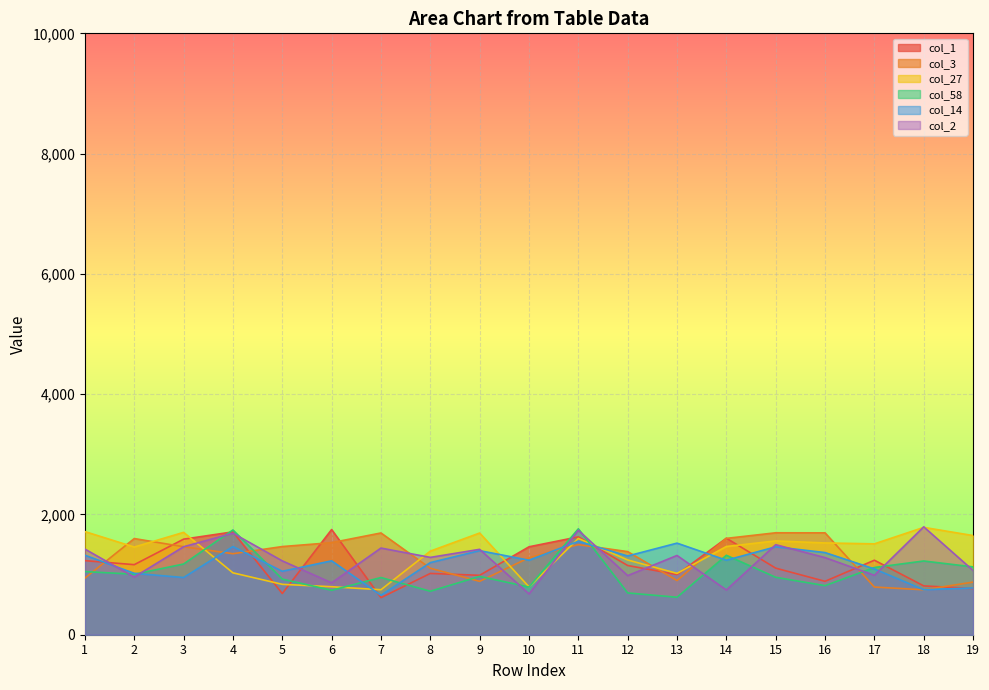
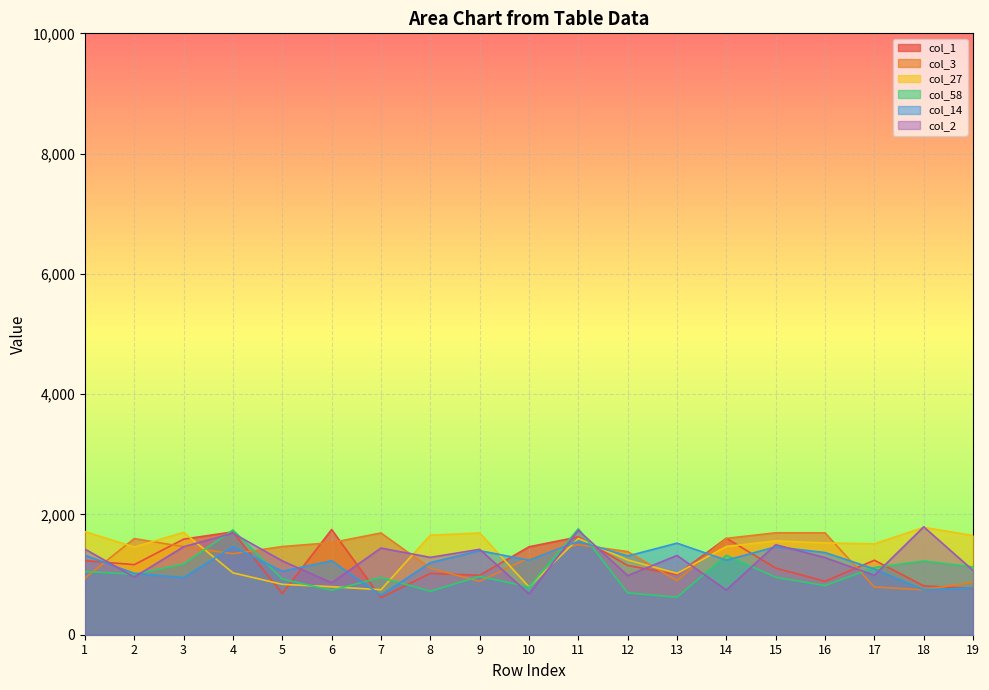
  {
    "col_27": {
      "1": "1,700",
      "2": "1,500",
      "3": "1,700",
      "4": "1,000",
      "5": "800",
      "6": "800",
      "7": "700",
-     "8": "1,400",
+     "8": "1,700",
      "9": "1,700",
      "12": "1,200",
      "14": "1,500",
      "15": "1,600",
      "16": "1,500",
      "17": "1,500",
      "19": "1,600"
    },
    "col_58": {
      "1": "1,100",
      "3": "1,200",
      "5": "900",
      "6": "700",
      "7": "1,000",
      "8": "700",
      "12": "700",
      "13": "600",
      "14": "1,300",
      "15": "1,000",
      "16": "800",
      "18": "1,200",
      "19": "1,100"
    },
    "col_14": {
      "1": "1,300",
      "3": "1,000",
      "4": "1,500",
      "5": "1,100",
      "6": "1,200",
      "8": "1,200",
      "11": "1,600",
      "12": "1,300",
      "13": "1,500",
      "14": "1,200",
      "16": "1,400"
    },
    "col_2": {
      "1": "1,400",
      "2": "1,000",
      "5": "1,200",
      "6": "900",
      "7": "1,400",
      "8": "1,300",
      "10": "700",
      "12": "1,000",
      "13": "1,300",
      "14": "700",
      "16": "1,300",
      "17": "1,000",
      "19": "1,100"
    }
  }
